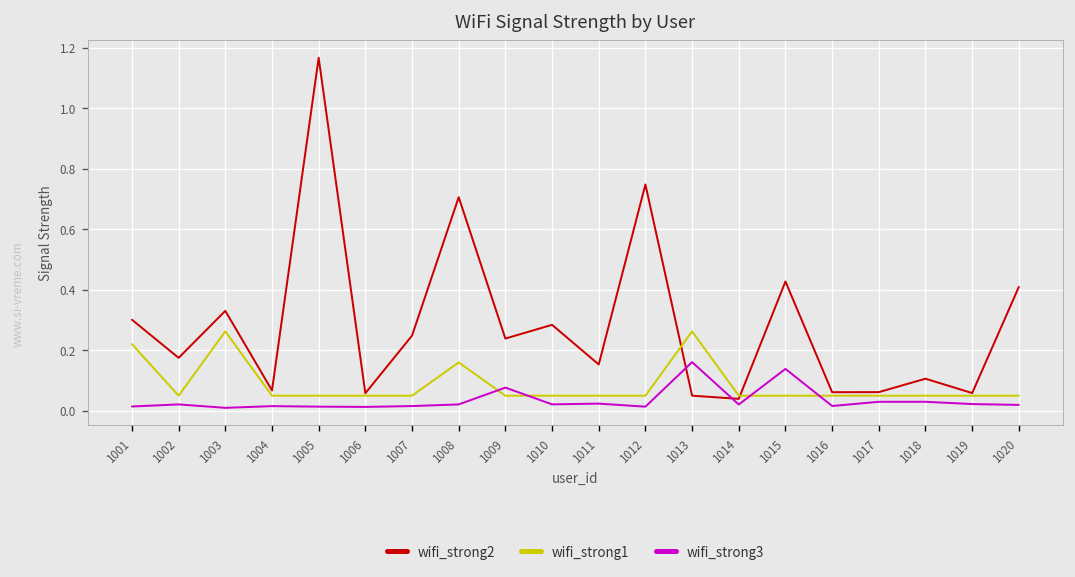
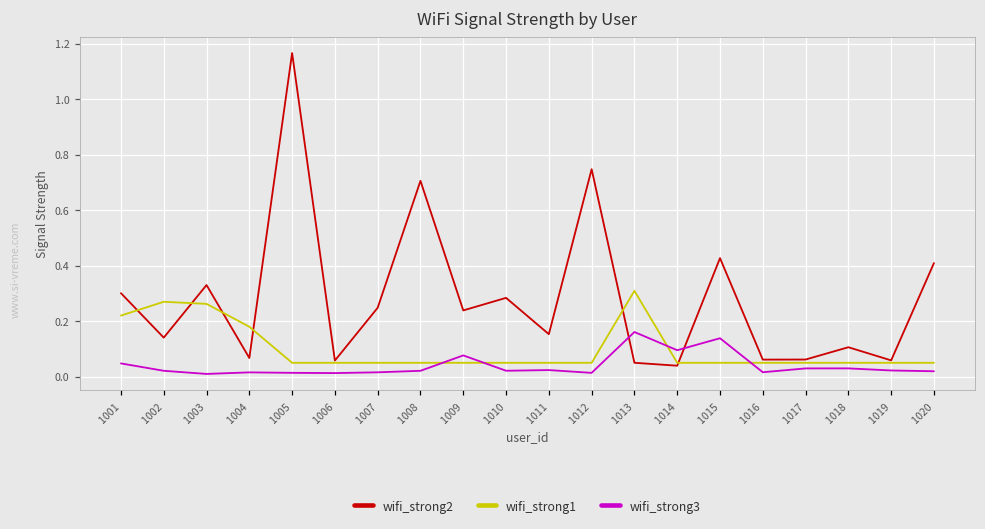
  {
    "wifi_strong2": {
      "1001": 0.30,
-     "1002": 0.18,
+     "1002": 0.14,
      "1003": 0.33,
      "1004": 0.07,
      "1005": 1.17,
      "1007": 0.25,
      "1008": 0.71,
      "1009": 0.24,
      "1010": 0.28,
      "1011": 0.15,
      "1012": 0.75,
      "1013": 0.05,
      "1014": 0.04,
      "1015": 0.43,
      "1016": 0.06,
      "1017": 0.06,
      "1018": 0.11,
      "1020": 0.41
    },
    "wifi_strong1": {
      "1001": 0.22,
-     "1002": 0.05,
+     "1002": 0.27,
      "1003": 0.26,
-     "1004": 0.05,
+     "1004": 0.18,
      "1005": 0.05,
      "1007": 0.05,
-     "1008": 0.16,
+     "1008": 0.05,
      "1009": 0.05,
      "1010": 0.05,
      "1011": 0.05,
      "1012": 0.05,
-     "1013": 0.26,
+     "1013": 0.31,
      "1014": 0.05,
      "1015": 0.05,
      "1016": 0.05,
      "1017": 0.05,
      "1018": 0.05,
      "1020": 0.05
    },
    "wifi_strong3": {
-     "1001": 0.01,
+     "1001": 0.05,
      "1002": 0.02,
      "1003": 0.01,
      "1004": 0.02,
      "1005": 0.01,
      "1006": 0.01,
      "1007": 0.02,
      "1008": 0.02,
      "1009": 0.08,
      "1010": 0.02,
      "1011": 0.02,
      "1012": 0.01,
      "1013": 0.16,
-     "1014": 0.02,
+     "1014": 0.10,
      "1015": 0.14,
      "1016": 0.02,
      "1017": 0.03,
      "1018": 0.03,
      "1019": 0.02,
      "1020": 0.02
    }
  }
